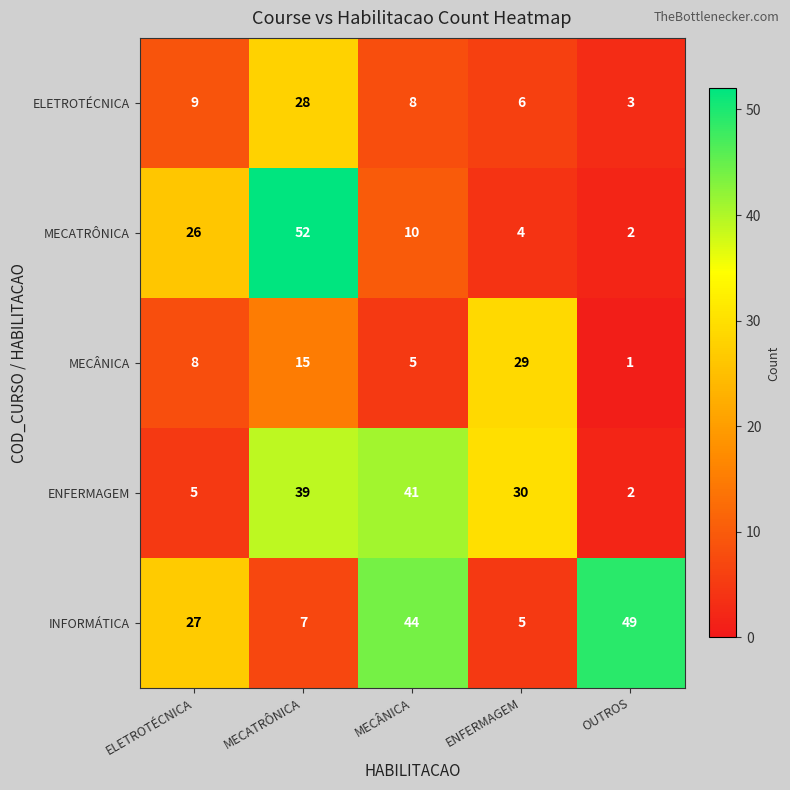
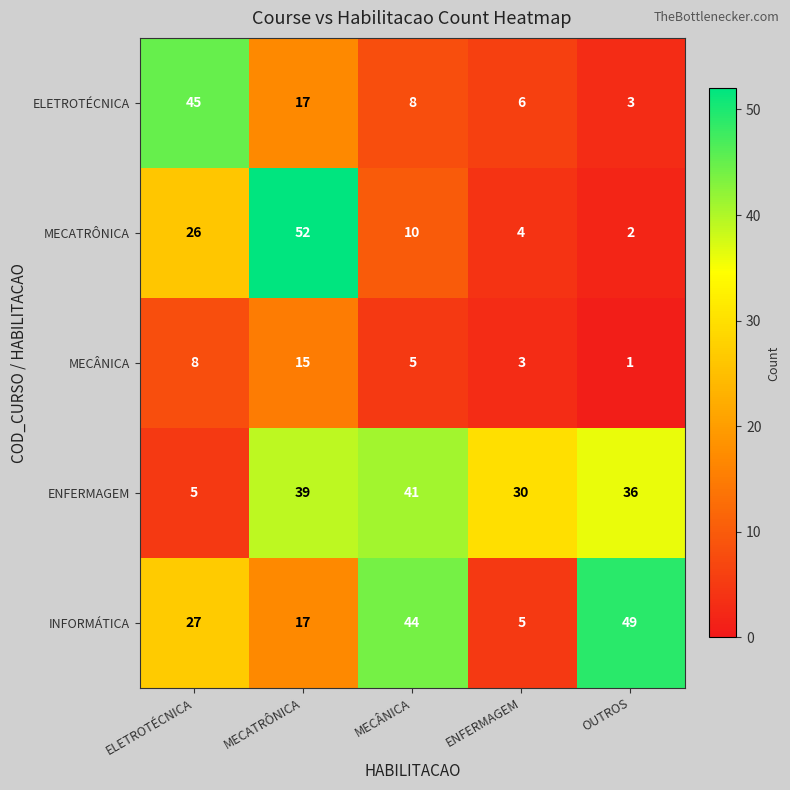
  {
    "ELETROTÉCNICA": {
-     "ELETROTÉCNICA": 9,
-     "MECATRÔNICA": 28,
+     "ELETROTÉCNICA": 45,
+     "MECATRÔNICA": 17,
      "MECÂNICA": 8,
      "ENFERMAGEM": 6,
      "OUTROS": 3
    },
    "MECATRÔNICA": {
      "ELETROTÉCNICA": 26,
      "MECATRÔNICA": 52,
      "MECÂNICA": 10,
      "ENFERMAGEM": 4,
      "OUTROS": 2
    },
    "MECÂNICA": {
      "ELETROTÉCNICA": 8,
      "MECATRÔNICA": 15,
      "MECÂNICA": 5,
-     "ENFERMAGEM": 29,
+     "ENFERMAGEM": 3,
      "OUTROS": 1
    },
    "ENFERMAGEM": {
      "ELETROTÉCNICA": 5,
      "MECATRÔNICA": 39,
      "MECÂNICA": 41,
      "ENFERMAGEM": 30,
-     "OUTROS": 2
+     "OUTROS": 36
    },
    "INFORMÁTICA": {
      "ELETROTÉCNICA": 27,
-     "MECATRÔNICA": 7,
+     "MECATRÔNICA": 17,
      "MECÂNICA": 44,
      "ENFERMAGEM": 5,
      "OUTROS": 49
    }
  }
